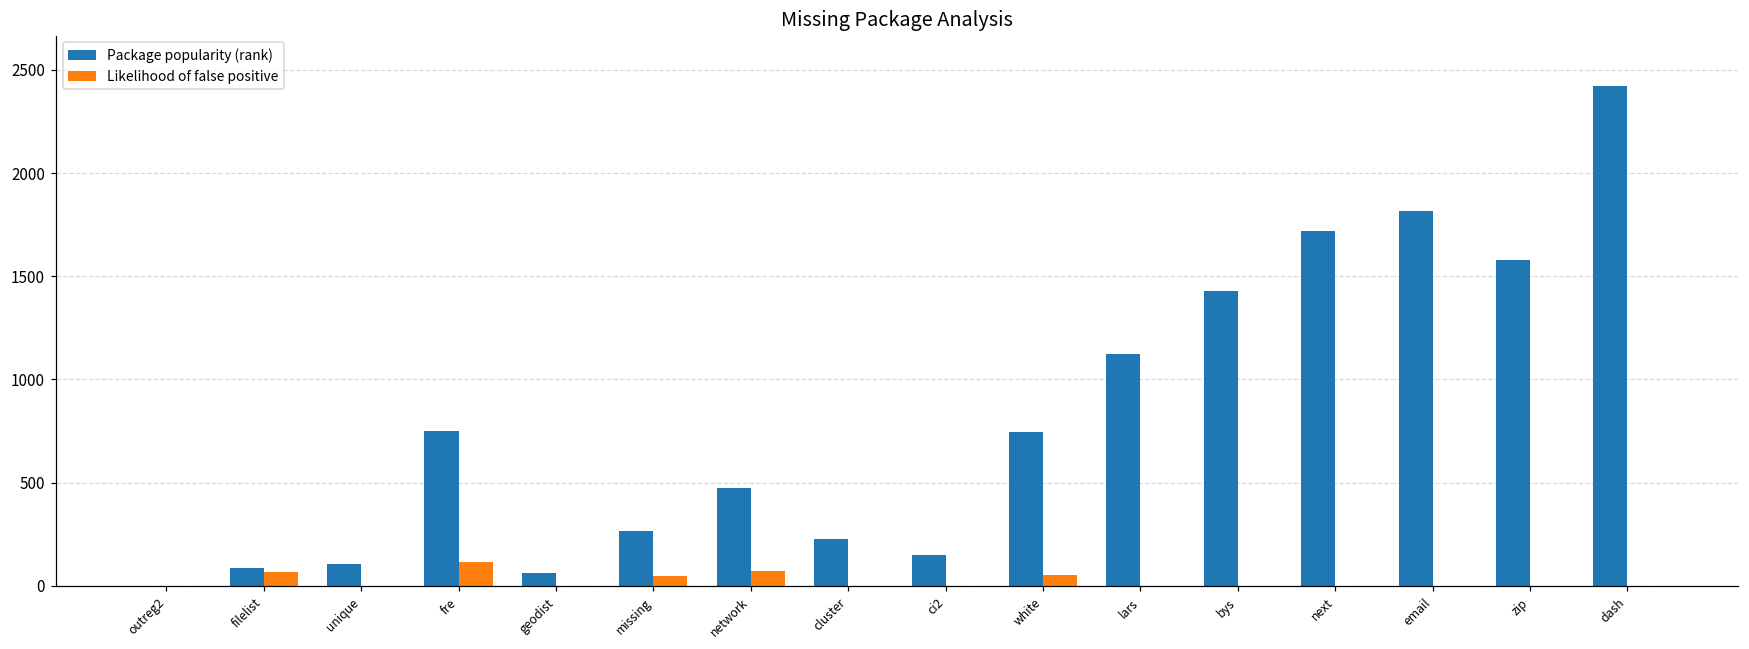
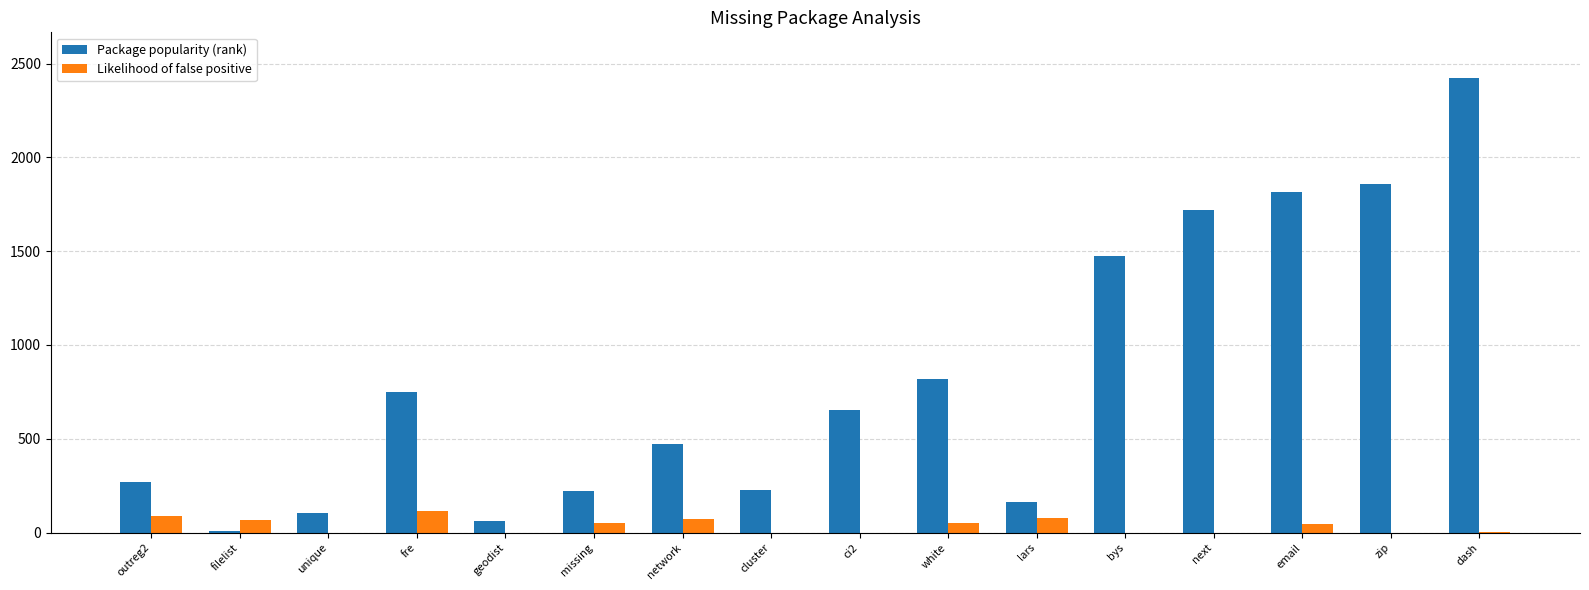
  {
    "Package popularity (rank)": {
-     "outreg2": 0,
-     "filelist": 90,
+     "outreg2": 270,
+     "filelist": 10,
      "unique": 110,
      "fre": 750,
      "geodist": 60,
-     "missing": 270,
+     "missing": 220,
      "network": 470,
      "cluster": 230,
-     "ci2": 150,
-     "white": 750,
-     "lars": 1120,
-     "bys": 1430,
+     "ci2": 660,
+     "white": 820,
+     "lars": 160,
+     "bys": 1470,
      "next": 1720,
      "email": 1820,
-     "zip": 1580,
+     "zip": 1860,
      "dash": 2420
    },
    "Likelihood of false positive": {
-     "outreg2": 0,
+     "outreg2": 90,
      "filelist": 70,
      "unique": 0,
      "fre": 110,
      "geodist": 0,
      "missing": 50,
      "network": 70,
      "white": 50,
-     "lars": 0,
-     "email": 0
+     "lars": 80,
+     "email": 40
    }
  }
